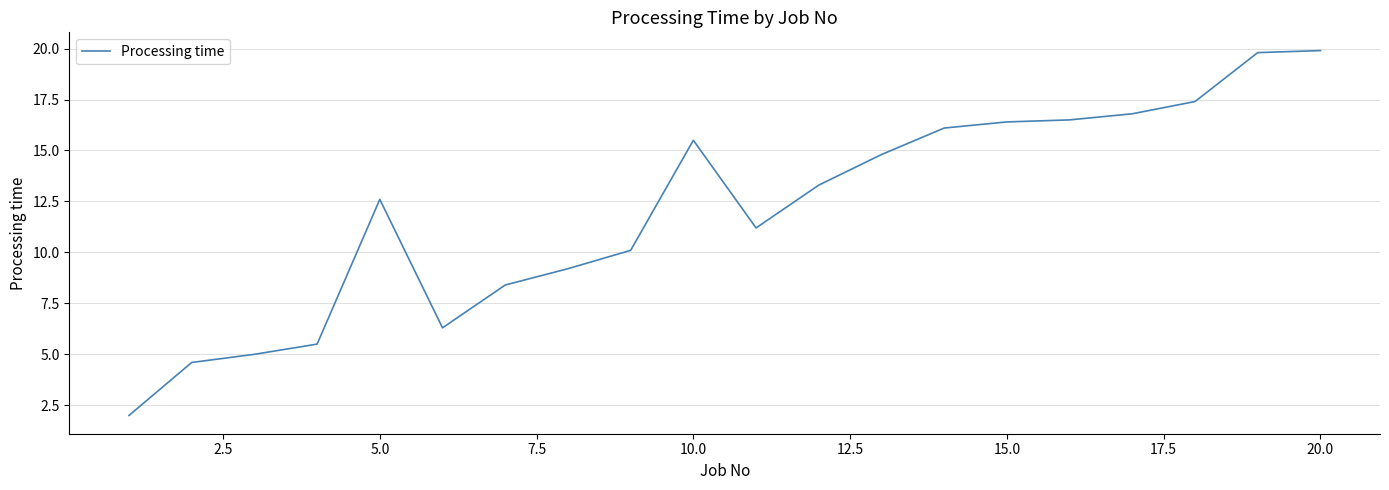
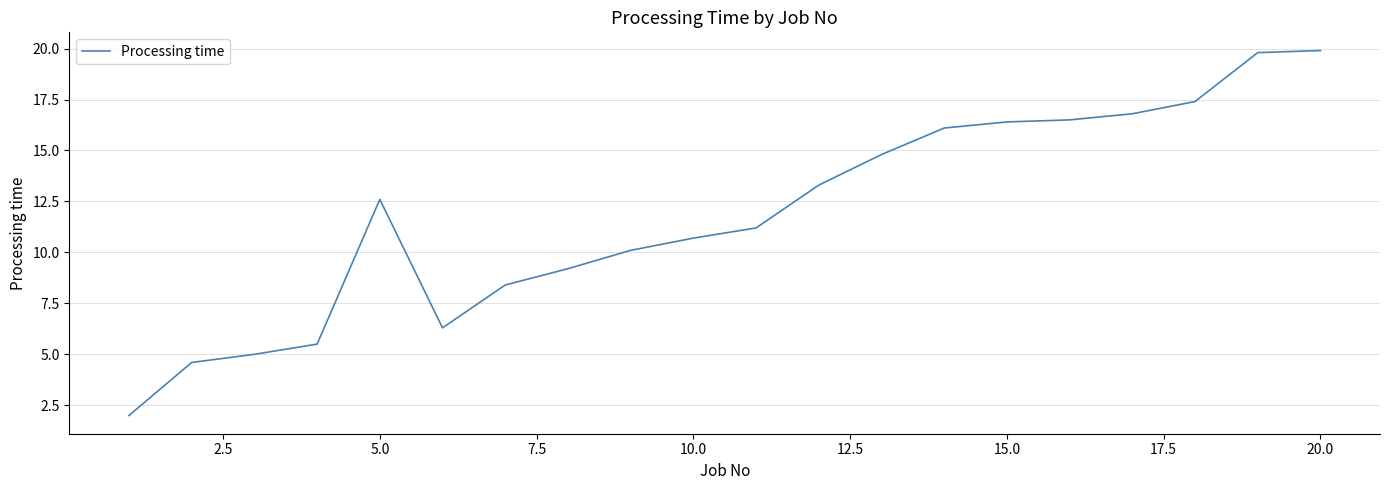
  {
    "5.0": 12.6,
-   "10.0": 15.5,
+   "10.0": 10.7,
    "15.0": 16.4,
    "20.0": 19.9
  }
